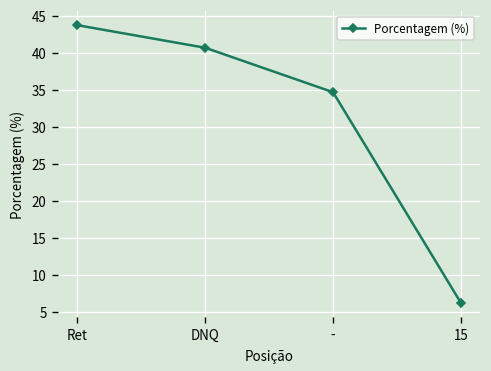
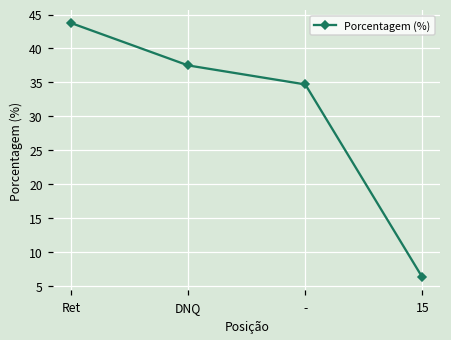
  {
    "Ret": 44,
-   "DNQ": 41,
+   "DNQ": 38,
    "-": 35,
    "15": 6
  }
